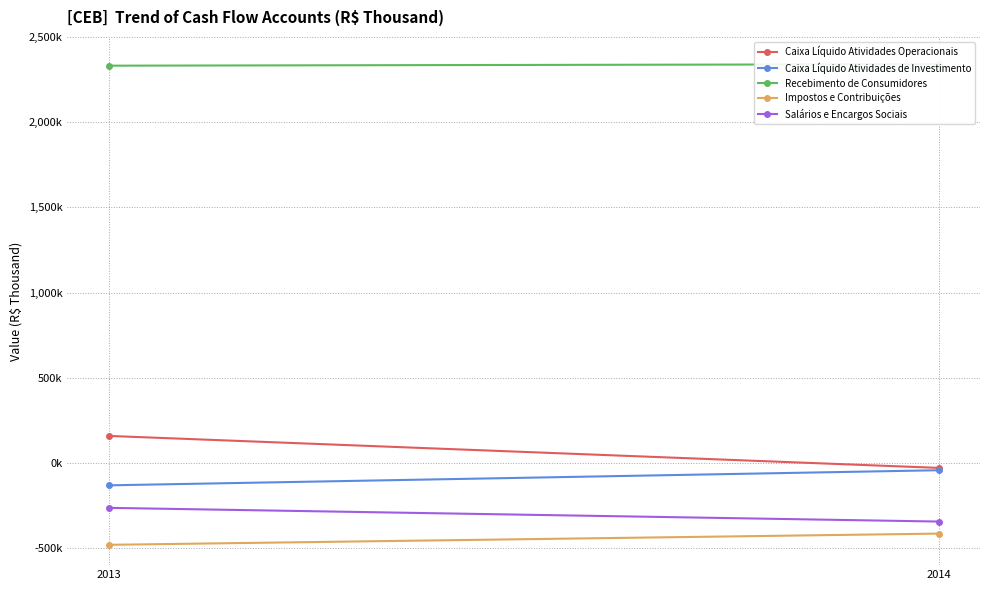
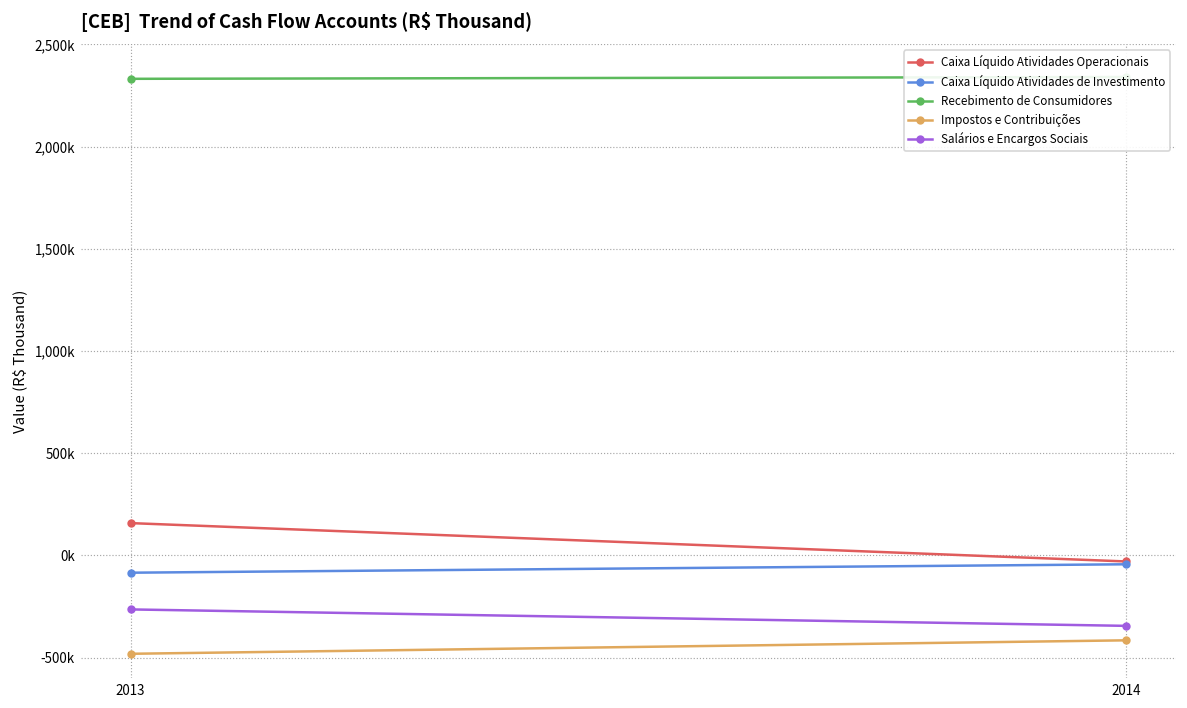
  {
    "Caixa Líquido Atividades Operacionais": {
      "2013": "160,000"
    },
    "Caixa Líquido Atividades de Investimento": {
-     "2013": "-130,000"
+     "2013": "-80,000"
    },
    "Recebimento de Consumidores": {
      "2013": "2,330,000"
    },
    "Impostos e Contribuições": {
      "2013": "-480,000",
      "2014": "-410,000"
    },
    "Salários e Encargos Sociais": {
      "2013": "-260,000",
      "2014": "-340,000"
    }
  }
